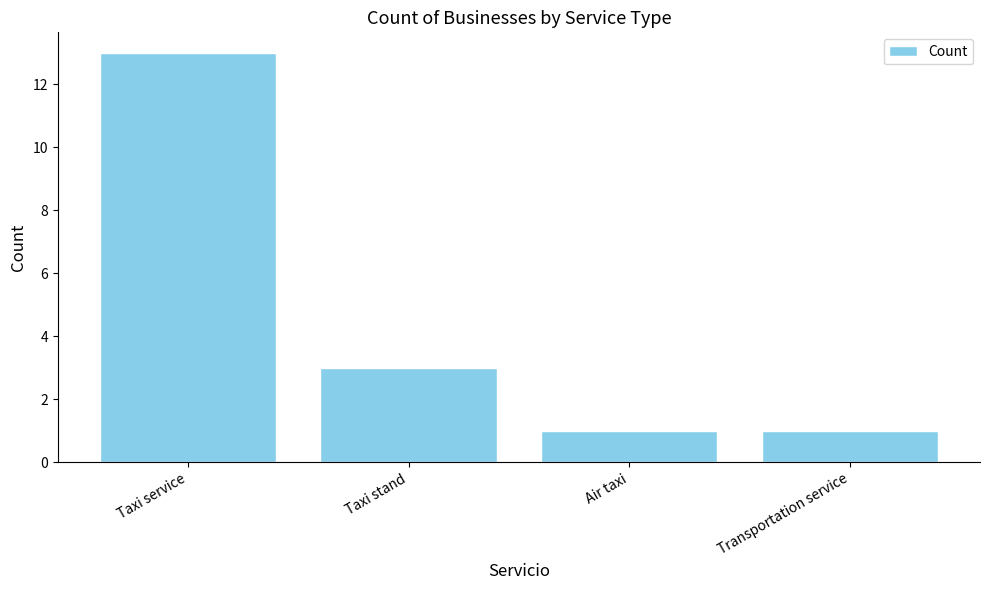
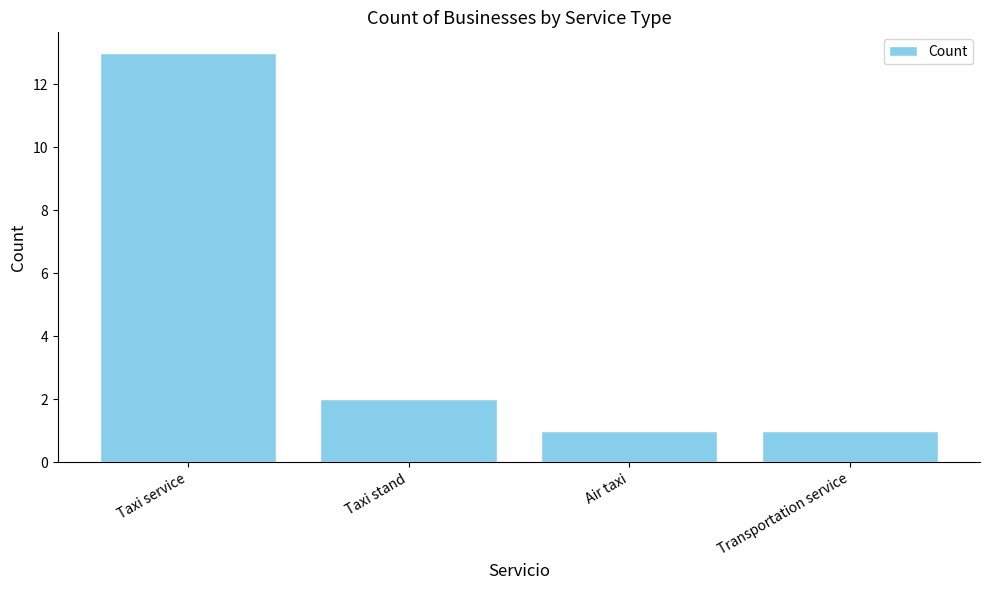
  {
    "Taxi service": 13,
-   "Taxi stand": 3,
+   "Taxi stand": 2,
    "Air taxi": 1,
    "Transportation service": 1
  }
